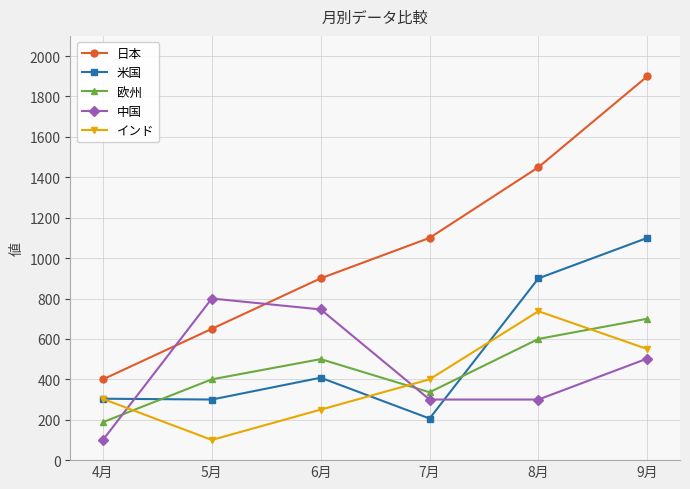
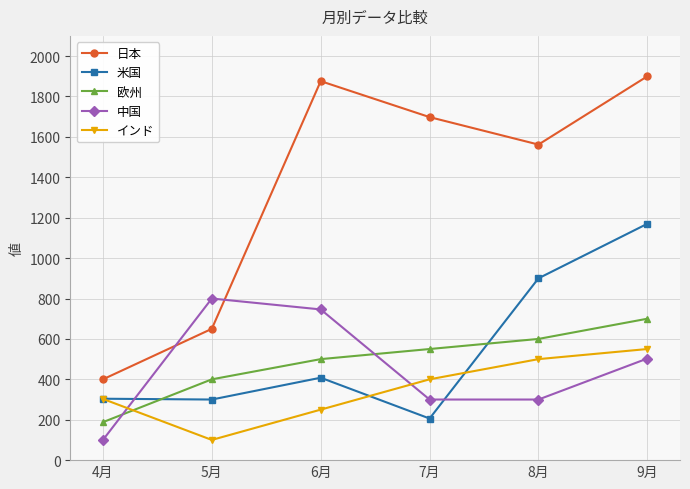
  {
    "日本": {
      "4月": 400,
      "5月": 650,
-     "6月": 900,
-     "7月": 1100,
-     "8月": 1450,
+     "6月": 1880,
+     "7月": 1700,
+     "8月": 1560,
      "9月": 1900
    },
    "米国": {
      "5月": 300,
      "6月": 410,
      "7月": 210,
      "8月": 900,
-     "9月": 1100
+     "9月": 1170
    },
    "欧州": {
      "4月": 190,
      "5月": 400,
      "6月": 500,
-     "7月": 340,
+     "7月": 550,
      "8月": 600,
      "9月": 700
    },
    "中国": {
      "4月": 100,
      "5月": 800,
      "6月": 750,
      "7月": 300,
      "8月": 300,
      "9月": 500
    },
    "インド": {
      "5月": 100,
      "6月": 250,
      "7月": 400,
-     "8月": 740,
+     "8月": 500,
      "9月": 550
    }
  }
